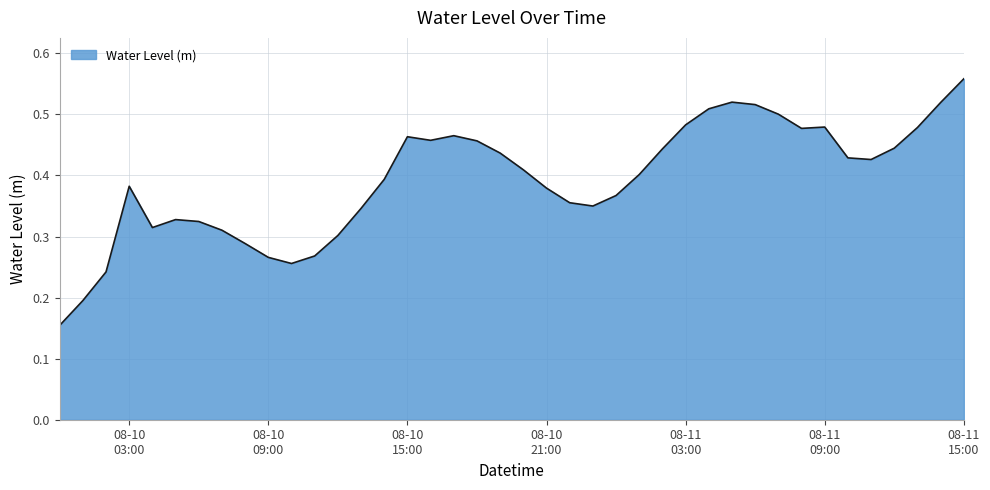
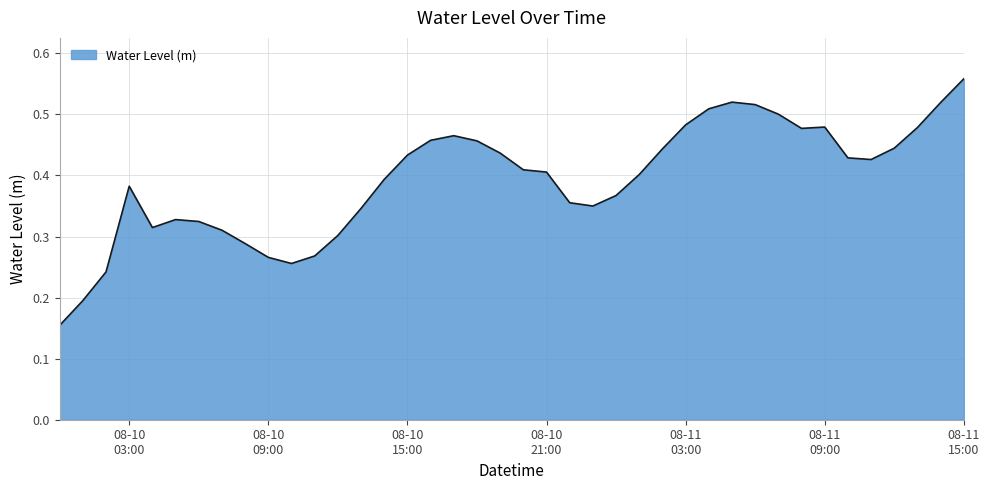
  {
    "08-10 03:00": 0.38,
    "08-10 09:00": 0.27,
-   "08-10 15:00": 0.46,
-   "08-10 21:00": 0.38,
+   "08-10 15:00": 0.43,
+   "08-10 21:00": 0.41,
    "08-11 03:00": 0.48,
    "08-11 09:00": 0.48,
    "08-11 15:00": 0.56
  }
